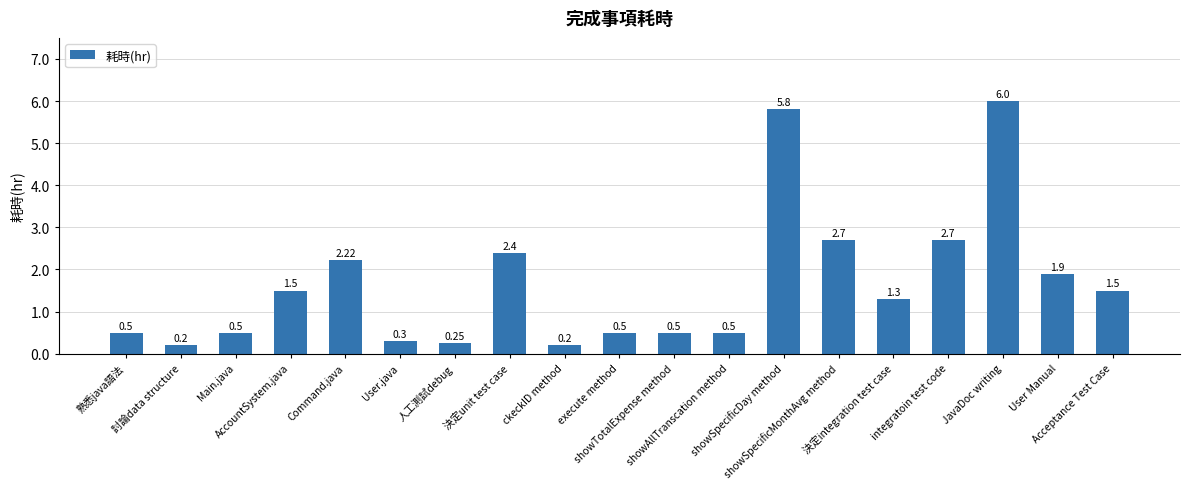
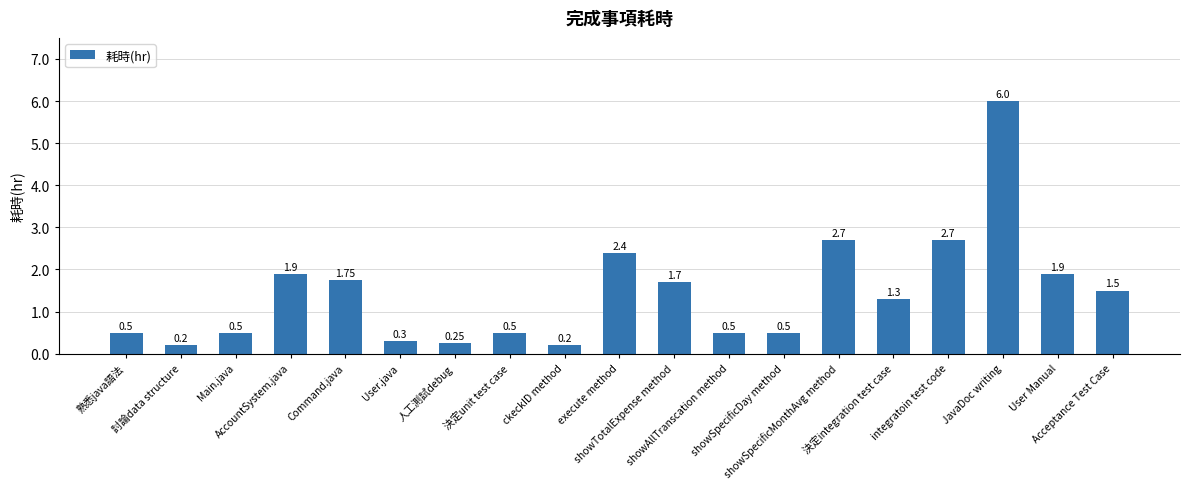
  {
    "熟悉java語法": 0.5,
    "討論data structure": 0.2,
    "Main.java": 0.5,
-   "AccountSystem.java": 1.5,
-   "Command.java": 2.22,
+   "AccountSystem.java": 1.9,
+   "Command.java": 1.75,
    "User.java": 0.3,
    "人工測試debug": 0.25,
-   "決定unit test case": 2.4,
+   "決定unit test case": 0.5,
    "ckeckID method": 0.2,
-   "execute method": 0.5,
-   "showTotalExpense method": 0.5,
+   "execute method": 2.4,
+   "showTotalExpense method": 1.7,
    "showAllTranscation method": 0.5,
-   "showSpecificDay method": 5.8,
+   "showSpecificDay method": 0.5,
    "showSpecificMonthAvg method": 2.7,
    "決定integration test case": 1.3,
    "integratoin test code": 2.7,
    "JavaDoc writing": 6.0,
    "User Manual": 1.9,
    "Acceptance Test Case": 1.5
  }
